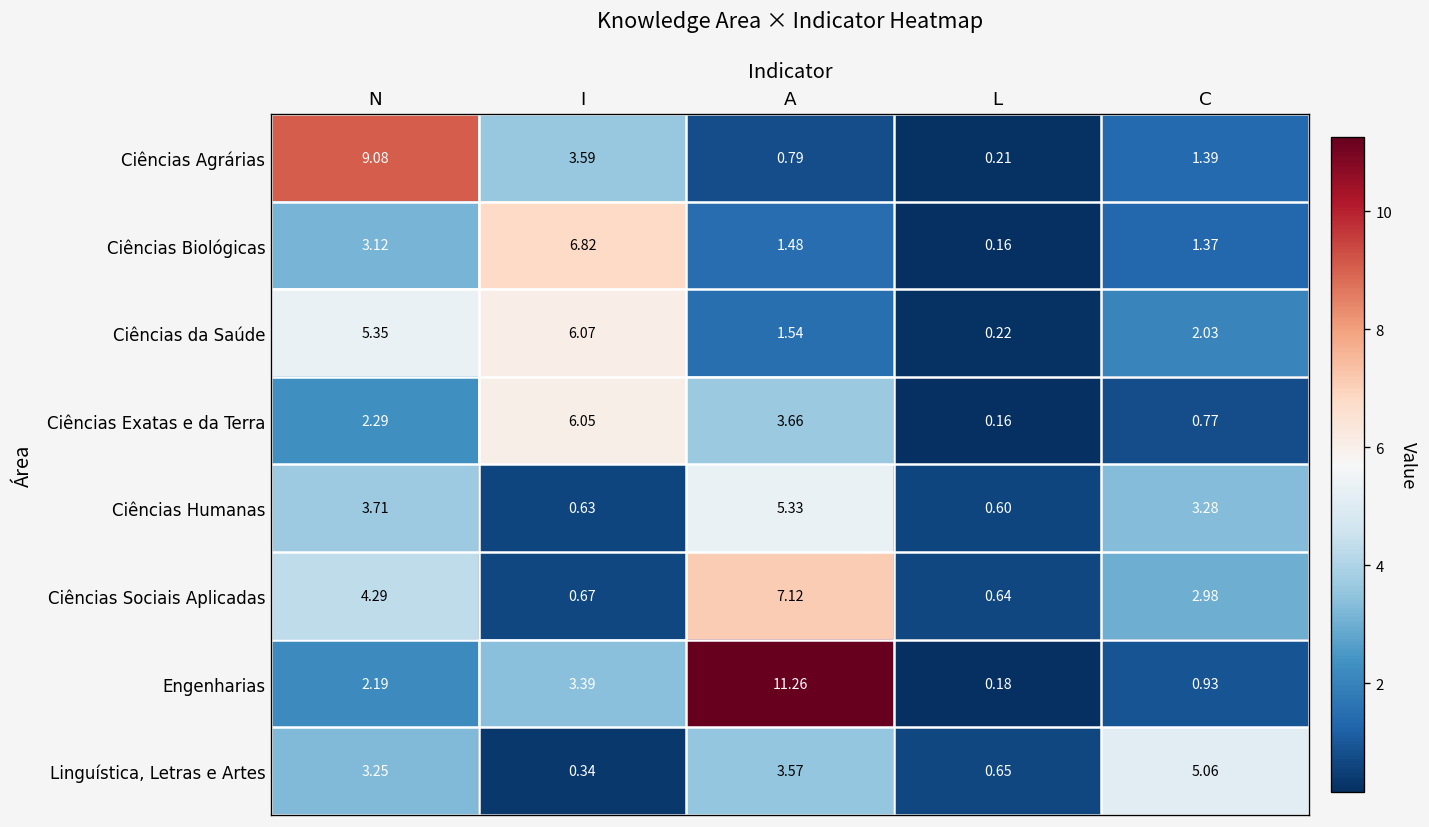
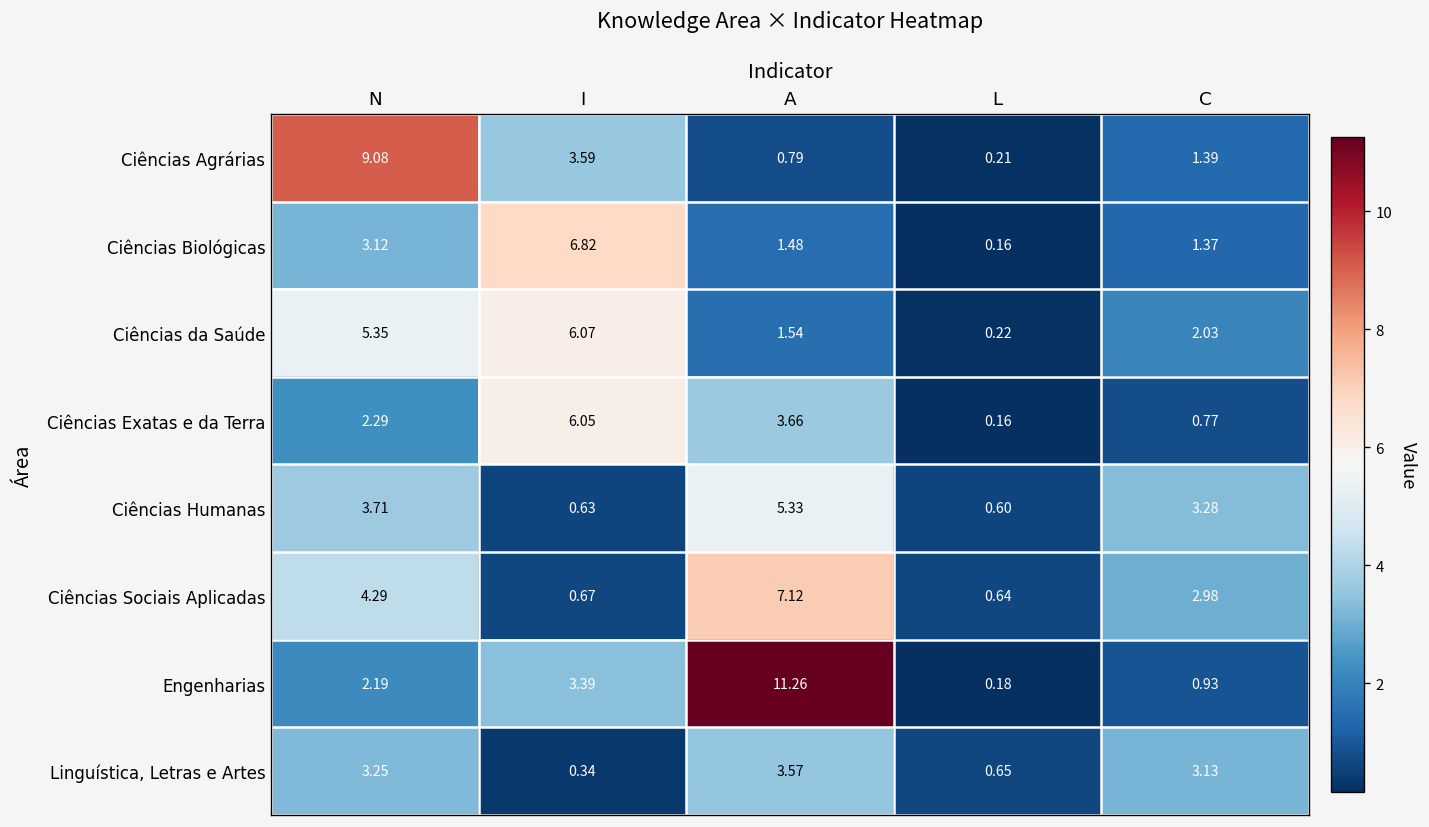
  {
    "Ciências Agrárias": {
      "N": 9.08,
      "I": 3.59,
      "A": 0.79,
      "L": 0.21,
      "C": 1.39
    },
    "Ciências Biológicas": {
      "N": 3.12,
      "I": 6.82,
      "A": 1.48,
      "L": 0.16,
      "C": 1.37
    },
    "Ciências da Saúde": {
      "N": 5.35,
      "I": 6.07,
      "A": 1.54,
      "L": 0.22,
      "C": 2.03
    },
    "Ciências Exatas e da Terra": {
      "N": 2.29,
      "I": 6.05,
      "A": 3.66,
      "L": 0.16,
      "C": 0.77
    },
    "Ciências Humanas": {
      "N": 3.71,
      "I": 0.63,
      "A": 5.33,
      "L": 0.60,
      "C": 3.28
    },
    "Ciências Sociais Aplicadas": {
      "N": 4.29,
      "I": 0.67,
      "A": 7.12,
      "L": 0.64,
      "C": 2.98
    },
    "Engenharias": {
      "N": 2.19,
      "I": 3.39,
      "A": 11.26,
      "L": 0.18,
      "C": 0.93
    },
    "Linguística, Letras e Artes": {
      "N": 3.25,
      "I": 0.34,
      "A": 3.57,
      "L": 0.65,
-     "C": 5.06
+     "C": 3.13
    }
  }
